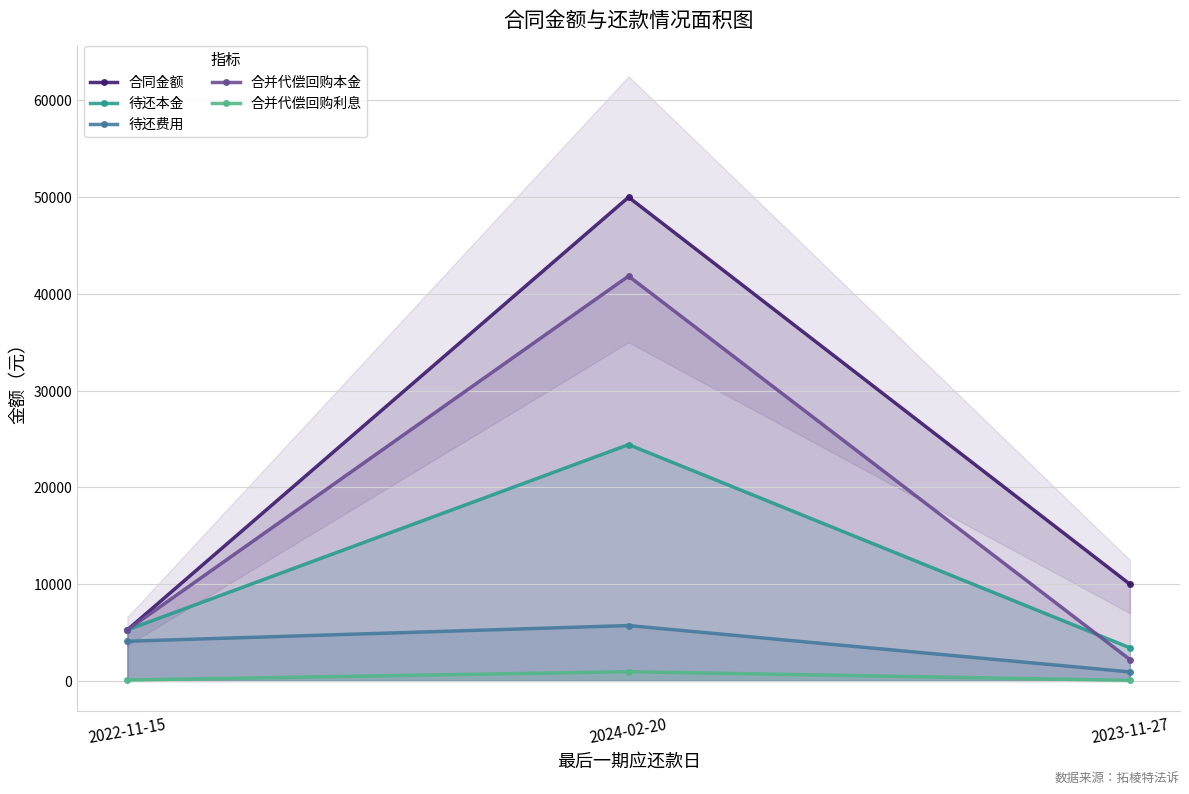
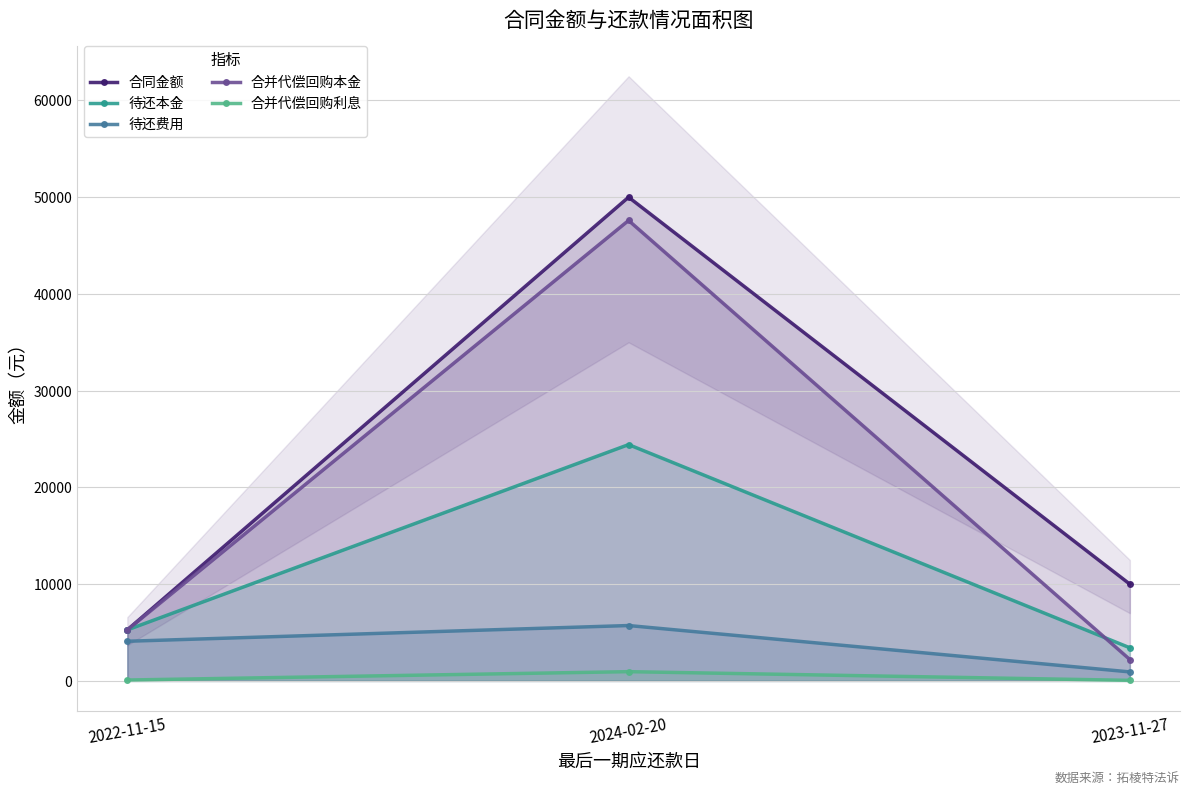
  {
    "合并代偿回购本金": {
-     "2024-02-20": 42000,
+     "2024-02-20": 48000,
      "2023-11-27": 2000
    }
  }
